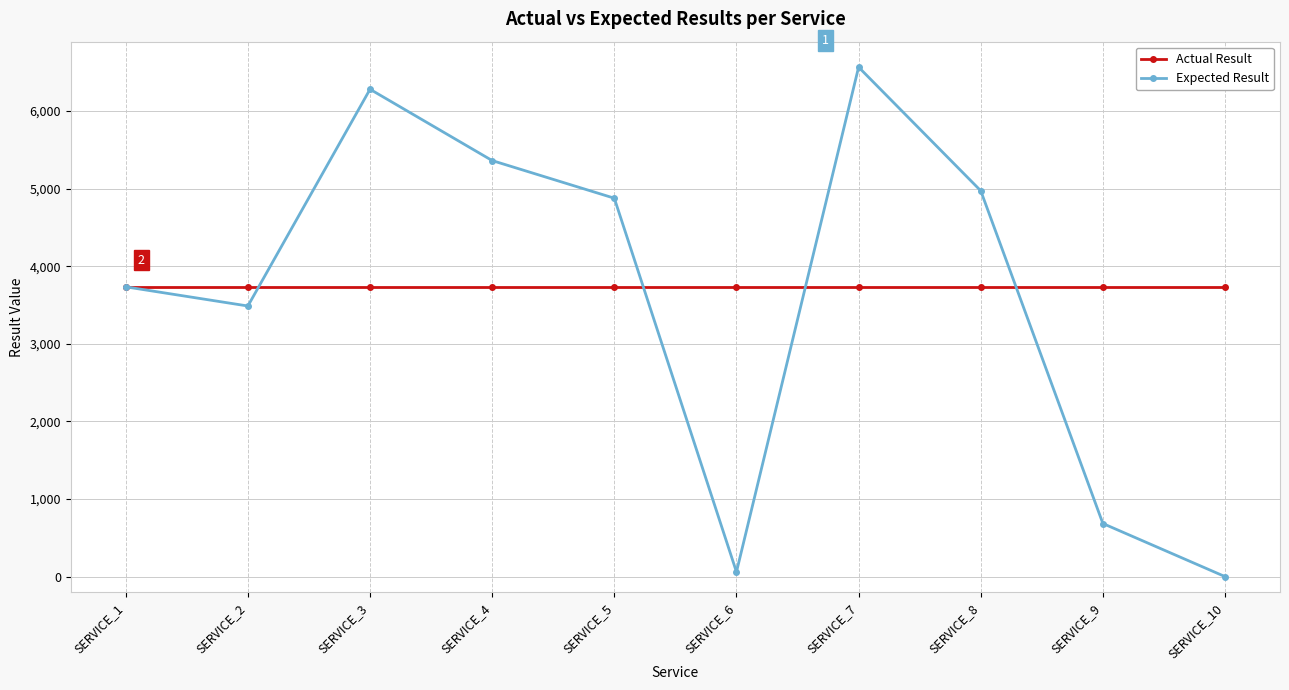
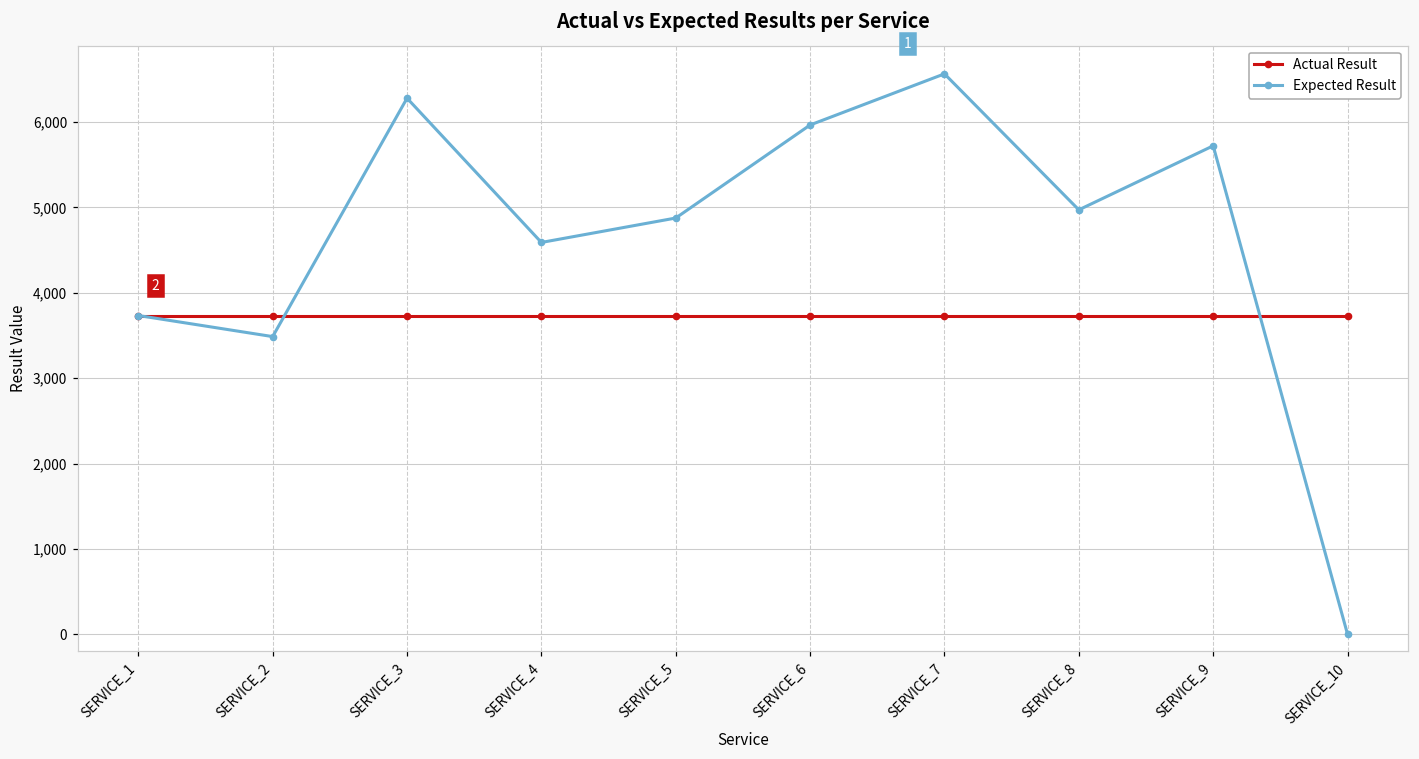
  {
    "Actual Result": {
      "SERVICE_2": "3,700",
      "SERVICE_3": "3,700",
      "SERVICE_4": "3,700",
      "SERVICE_5": "3,700",
      "SERVICE_6": "3,700",
      "SERVICE_7": "3,700",
      "SERVICE_8": "3,700",
      "SERVICE_9": "3,700",
      "SERVICE_10": "3,700"
    },
    "Expected Result": {
      "SERVICE_2": "3,500",
      "SERVICE_3": "6,300",
-     "SERVICE_4": "5,400",
+     "SERVICE_4": "4,600",
      "SERVICE_5": "4,900",
-     "SERVICE_6": "100",
+     "SERVICE_6": "6,000",
      "SERVICE_7": "6,600",
      "SERVICE_8": "5,000",
-     "SERVICE_9": "700",
+     "SERVICE_9": "5,700",
      "SERVICE_10": "0"
    }
  }
